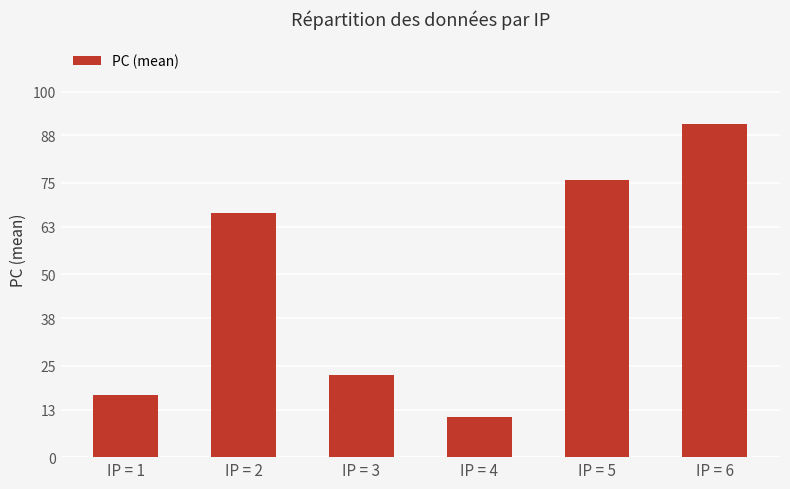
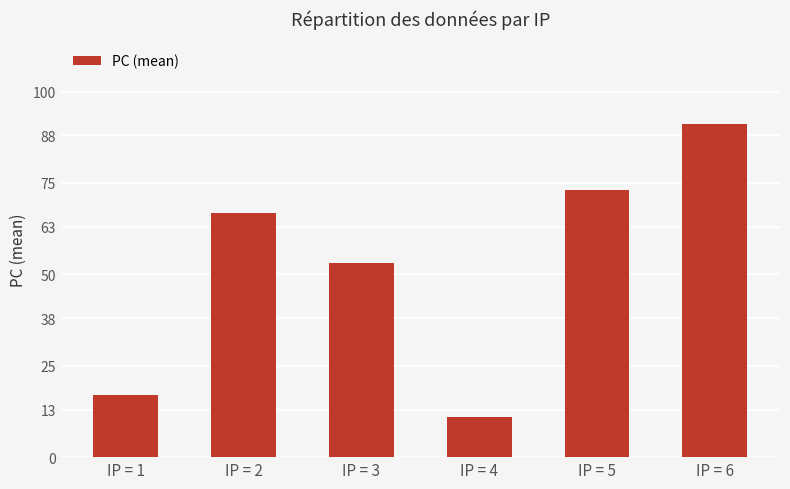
  {
    "IP = 1": 17,
    "IP = 2": 67,
-   "IP = 3": 23,
+   "IP = 3": 53,
    "IP = 4": 11,
-   "IP = 5": 76,
+   "IP = 5": 73,
    "IP = 6": 91
  }
